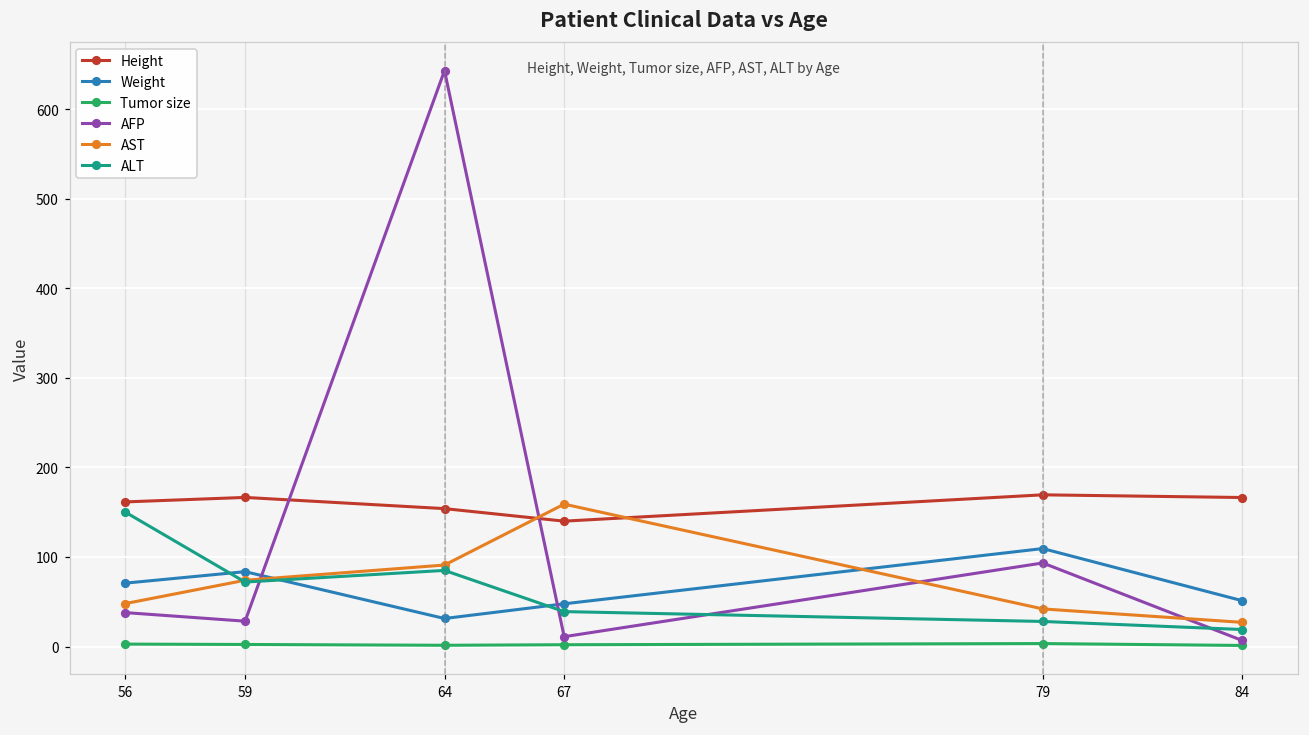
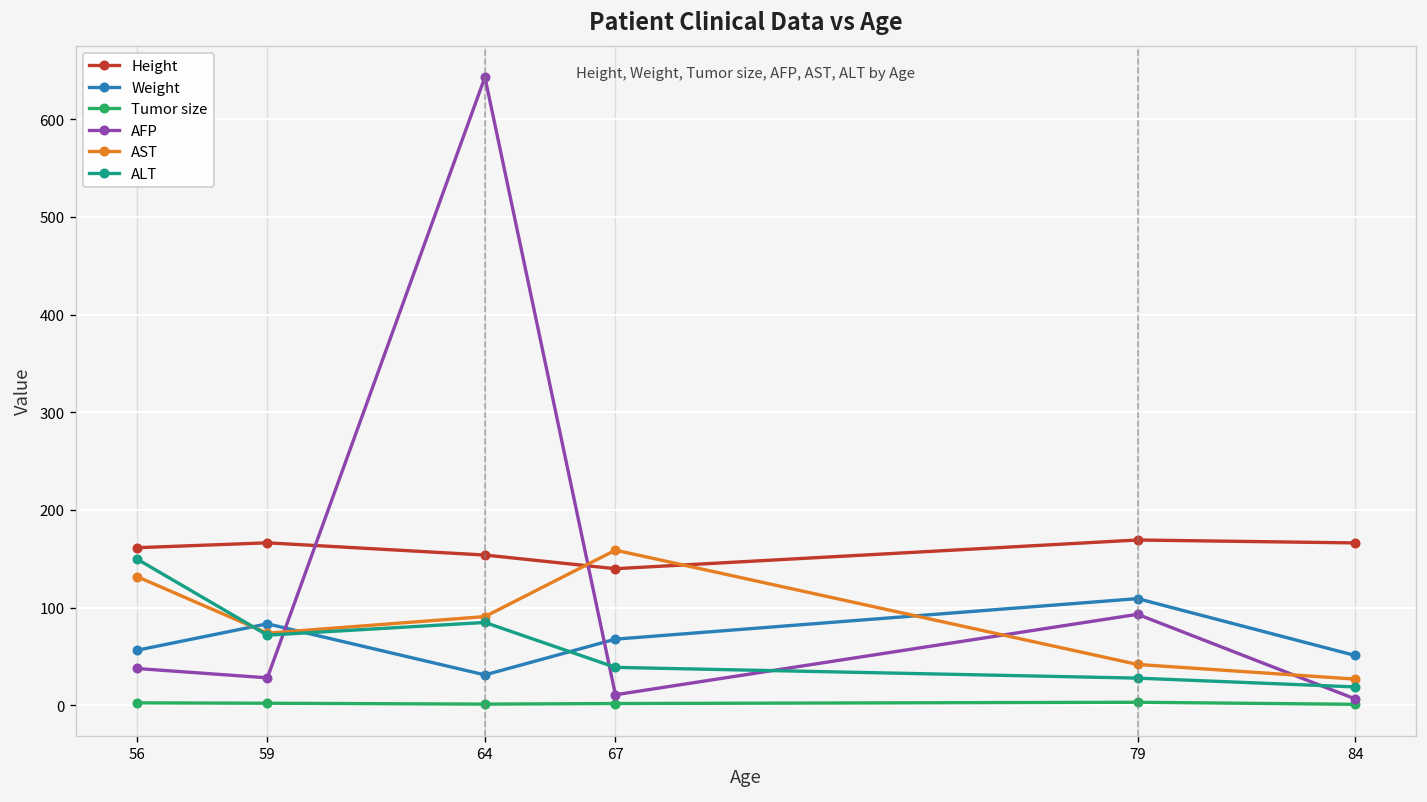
  {
    "Height": {
      "56": 160,
      "59": 170,
      "64": 150,
      "67": 140,
      "79": 170,
      "84": 170
    },
    "Weight": {
-     "56": 70,
+     "56": 60,
      "59": 80,
      "64": 30,
-     "67": 50,
+     "67": 70,
      "79": 110,
      "84": 50
    },
    "AFP": {
      "56": 40,
      "59": 30,
      "64": 640,
      "67": 10,
      "79": 90,
      "84": 10
    },
    "AST": {
-     "56": 50,
+     "56": 130,
      "64": 90,
      "67": 160,
      "79": 40,
      "84": 30
    }
  }
